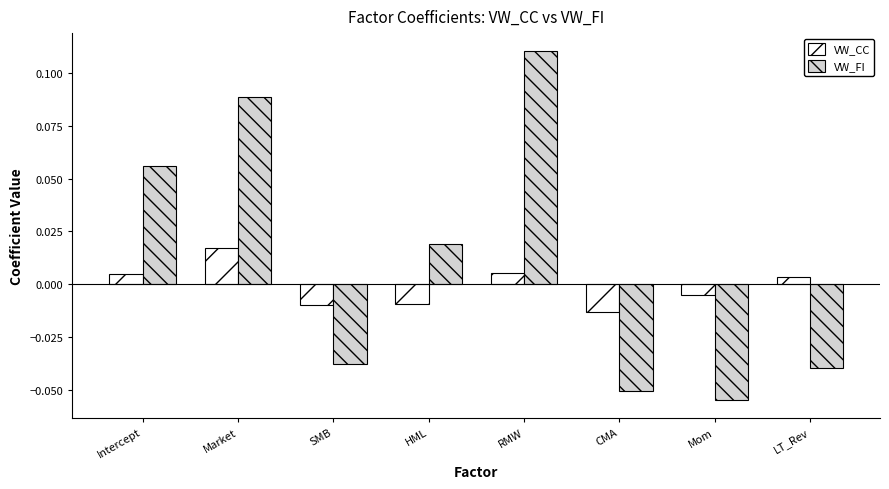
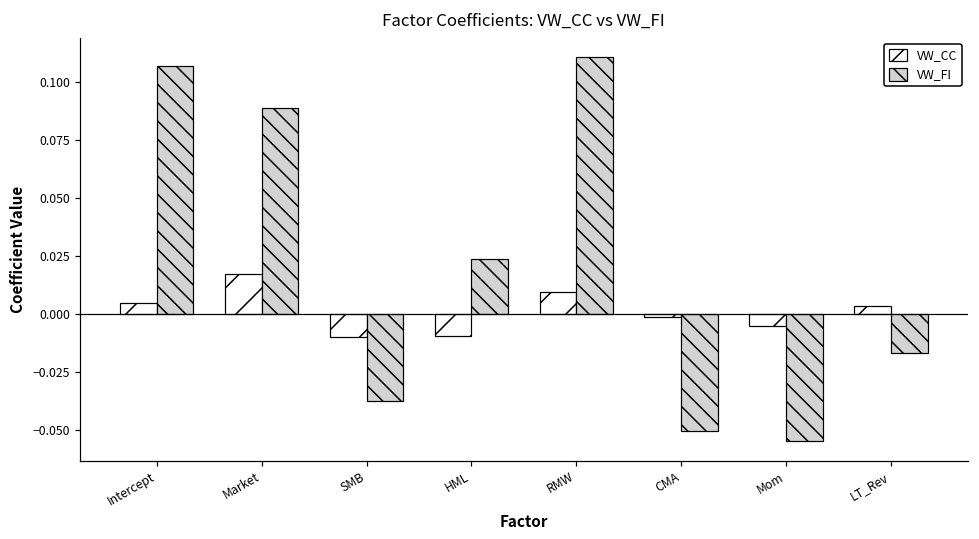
  {
    "VW_CC": {
      "Intercept": 0.005,
      "Market": 0.017,
      "SMB": -0.010,
      "HML": -0.009,
-     "RMW": 0.005,
-     "CMA": -0.013,
+     "RMW": 0.009,
+     "CMA": -0.002,
      "Mom": -0.005,
      "LT_Rev": 0.003
    },
    "VW_FI": {
-     "Intercept": 0.056,
+     "Intercept": 0.107,
      "Market": 0.088,
      "SMB": -0.038,
-     "HML": 0.019,
+     "HML": 0.023,
      "RMW": 0.111,
      "CMA": -0.050,
      "Mom": -0.055,
-     "LT_Rev": -0.040
+     "LT_Rev": -0.017
    }
  }
